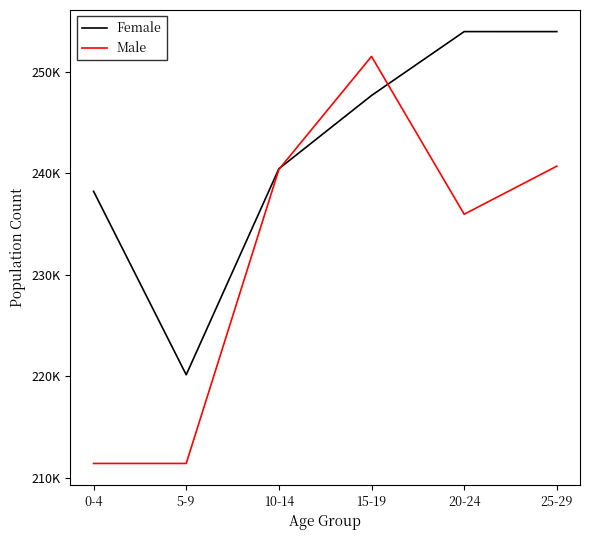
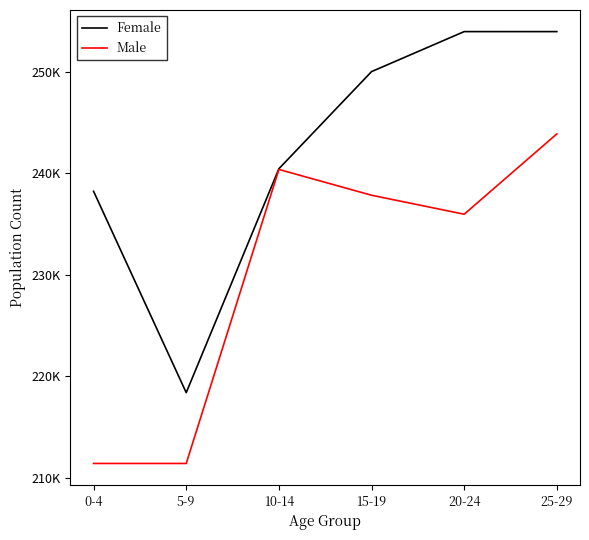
  {
    "Female": {
      "0-4": 238200,
-     "5-9": 220200,
-     "15-19": 247700,
+     "5-9": 218400,
+     "15-19": 250000,
      "20-24": 253900,
      "25-29": 253900
    },
    "Male": {
      "0-4": 211400,
      "5-9": 211400,
-     "15-19": 251500,
+     "15-19": 237800,
      "20-24": 236000,
-     "25-29": 240700
+     "25-29": 243900
    }
  }
